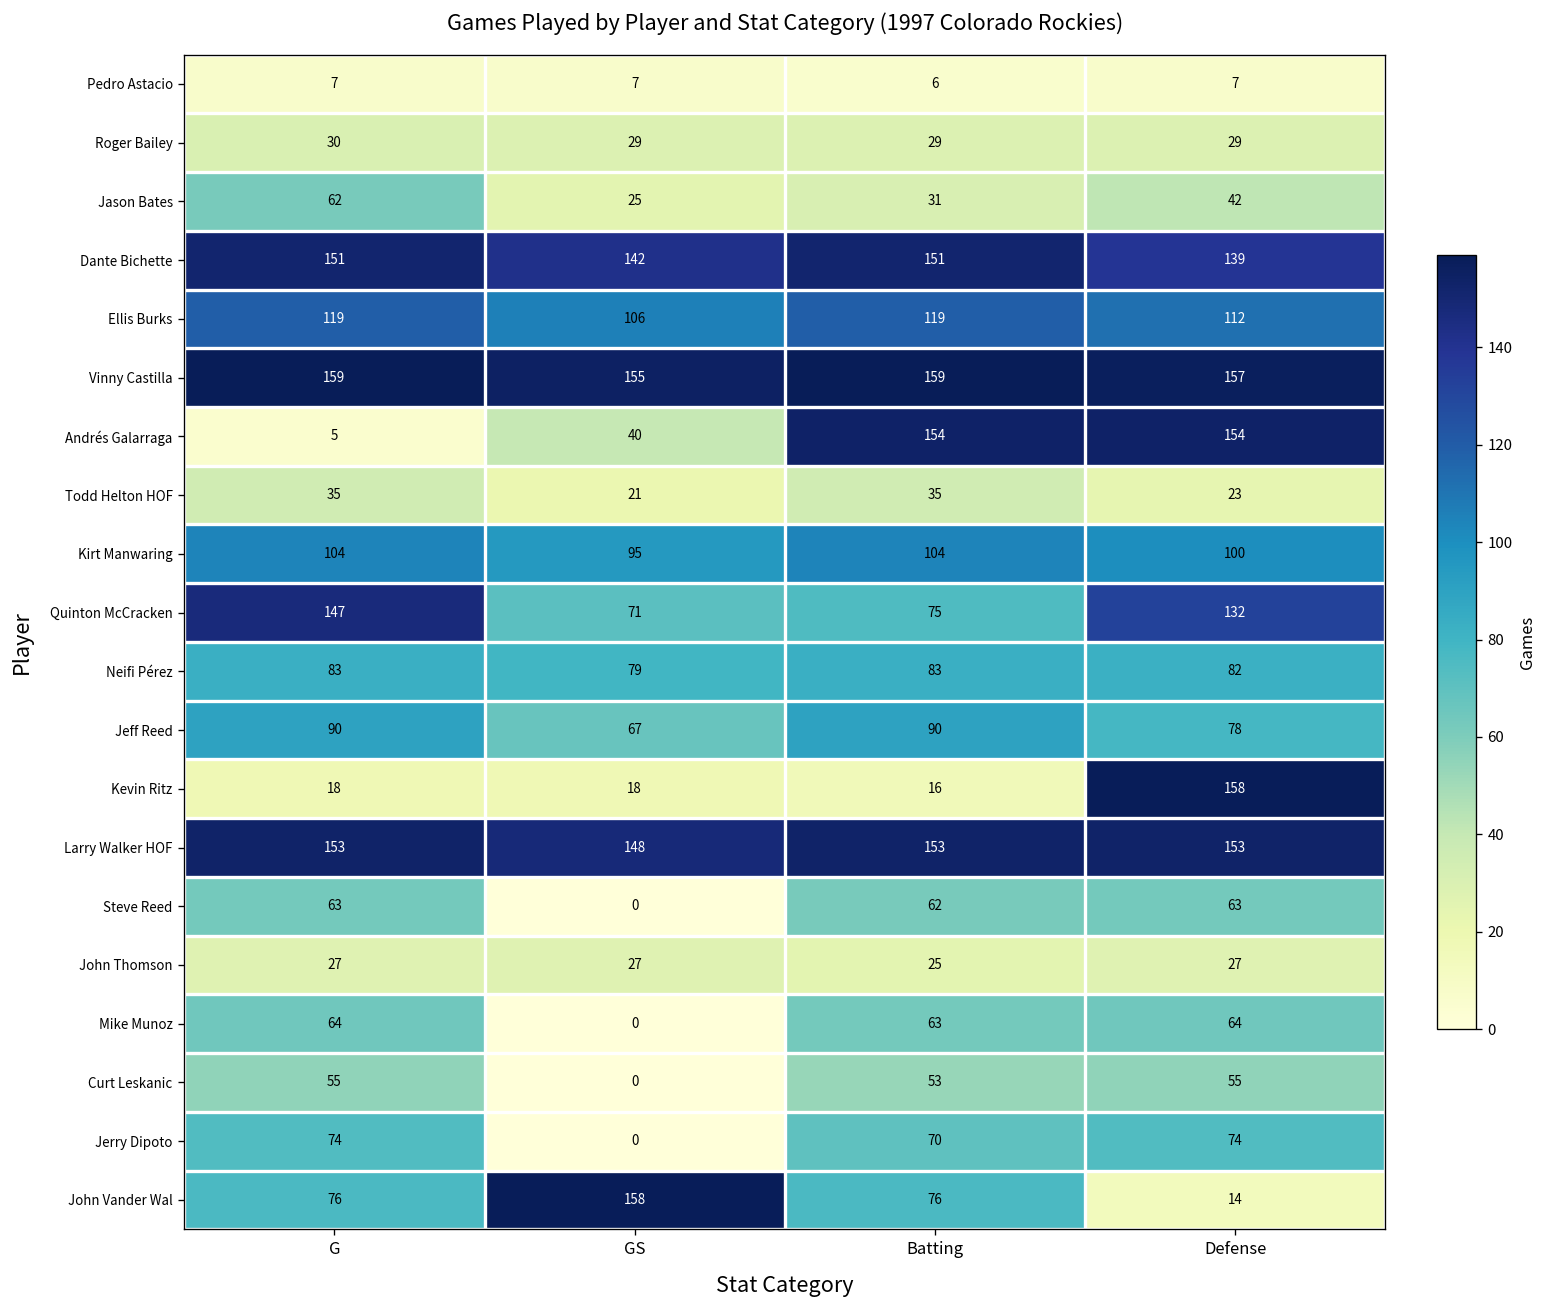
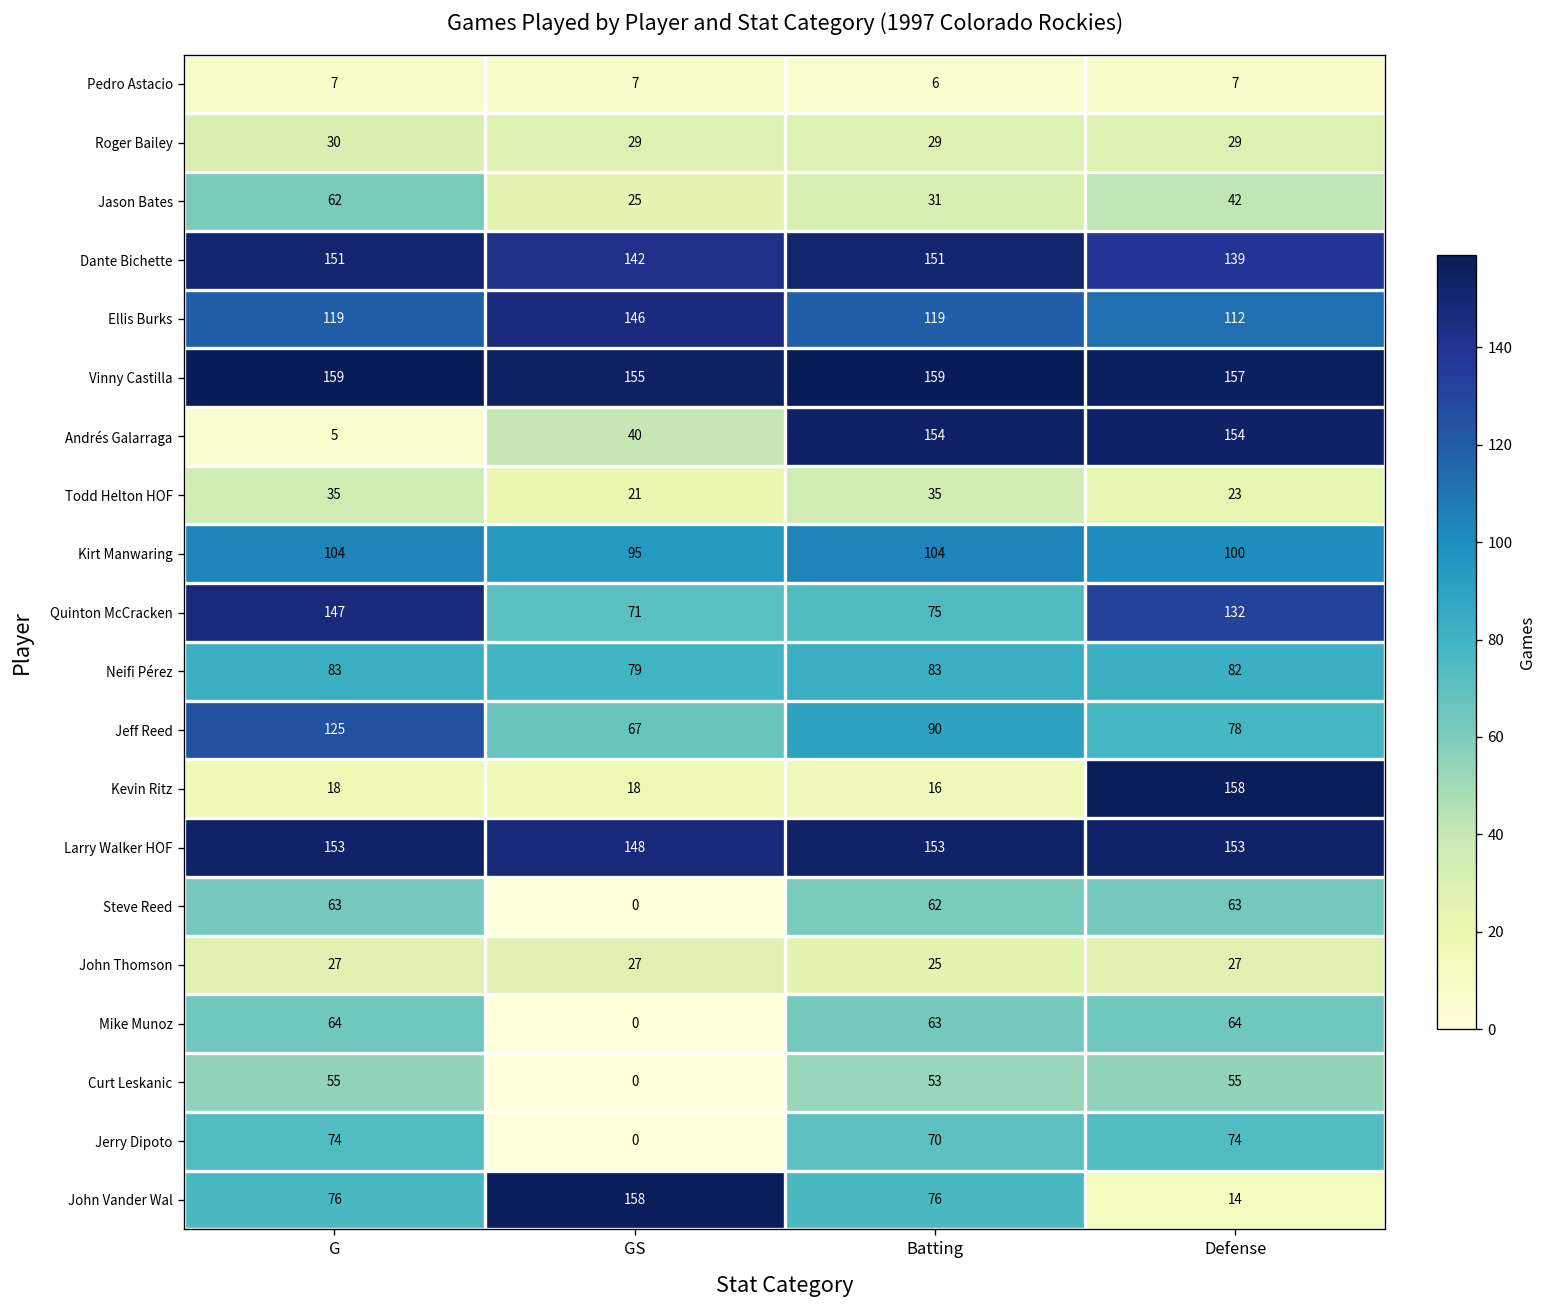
  {
    "Pedro Astacio": {
      "G": 7,
      "GS": 7,
      "Batting": 6,
      "Defense": 7
    },
    "Roger Bailey": {
      "G": 30,
      "GS": 29,
      "Batting": 29,
      "Defense": 29
    },
    "Jason Bates": {
      "G": 62,
      "GS": 25,
      "Batting": 31,
      "Defense": 42
    },
    "Dante Bichette": {
      "G": 151,
      "GS": 142,
      "Batting": 151,
      "Defense": 139
    },
    "Ellis Burks": {
      "G": 119,
-     "GS": 106,
+     "GS": 146,
      "Batting": 119,
      "Defense": 112
    },
    "Vinny Castilla": {
      "G": 159,
      "GS": 155,
      "Batting": 159,
      "Defense": 157
    },
    "Andrés Galarraga": {
      "G": 5,
      "GS": 40,
      "Batting": 154,
      "Defense": 154
    },
    "Todd Helton HOF": {
      "G": 35,
      "GS": 21,
      "Batting": 35,
      "Defense": 23
    },
    "Kirt Manwaring": {
      "G": 104,
      "GS": 95,
      "Batting": 104,
      "Defense": 100
    },
    "Quinton McCracken": {
      "G": 147,
      "GS": 71,
      "Batting": 75,
      "Defense": 132
    },
    "Neifi Pérez": {
      "G": 83,
      "GS": 79,
      "Batting": 83,
      "Defense": 82
    },
    "Jeff Reed": {
-     "G": 90,
+     "G": 125,
      "GS": 67,
      "Batting": 90,
      "Defense": 78
    },
    "Kevin Ritz": {
      "G": 18,
      "GS": 18,
      "Batting": 16,
      "Defense": 158
    },
    "Larry Walker HOF": {
      "G": 153,
      "GS": 148,
      "Batting": 153,
      "Defense": 153
    },
    "Steve Reed": {
      "G": 63,
      "GS": 0,
      "Batting": 62,
      "Defense": 63
    },
    "John Thomson": {
      "G": 27,
      "GS": 27,
      "Batting": 25,
      "Defense": 27
    },
    "Mike Munoz": {
      "G": 64,
      "GS": 0,
      "Batting": 63,
      "Defense": 64
    },
    "Curt Leskanic": {
      "G": 55,
      "GS": 0,
      "Batting": 53,
      "Defense": 55
    },
    "Jerry Dipoto": {
      "G": 74,
      "GS": 0,
      "Batting": 70,
      "Defense": 74
    },
    "John Vander Wal": {
      "G": 76,
      "GS": 158,
      "Batting": 76,
      "Defense": 14
    }
  }
